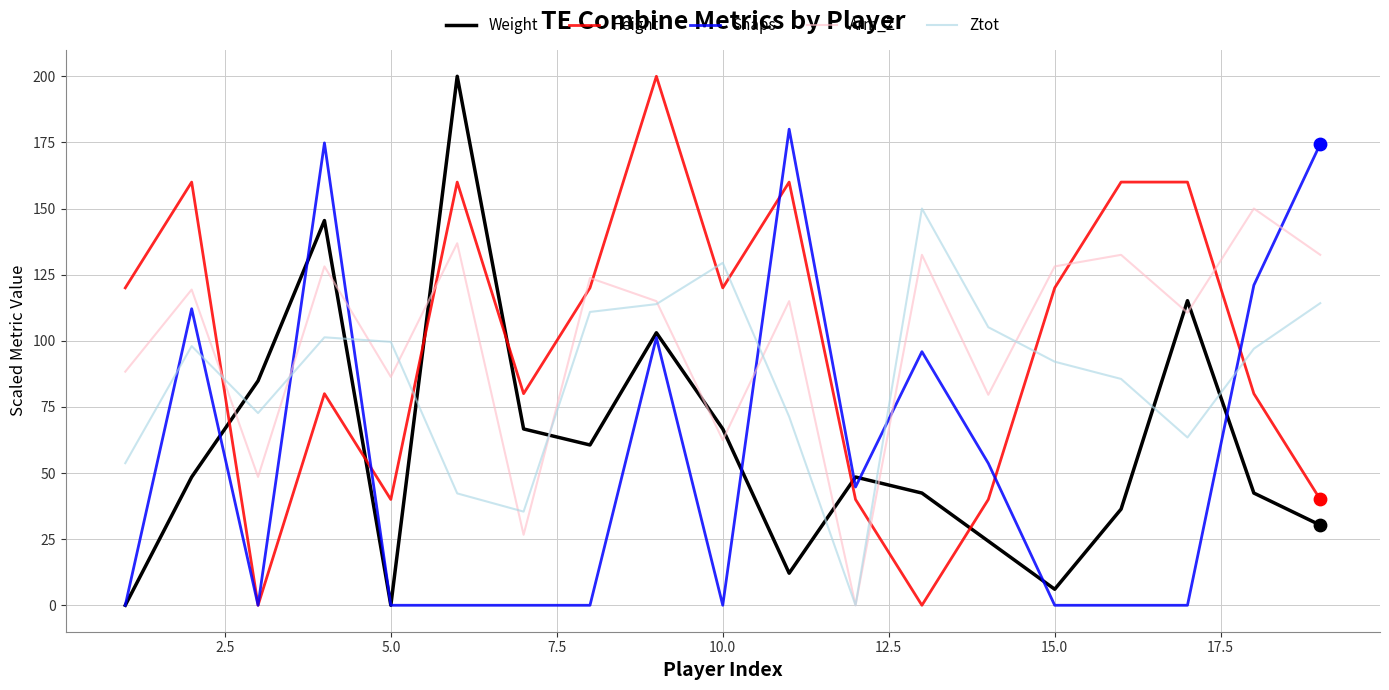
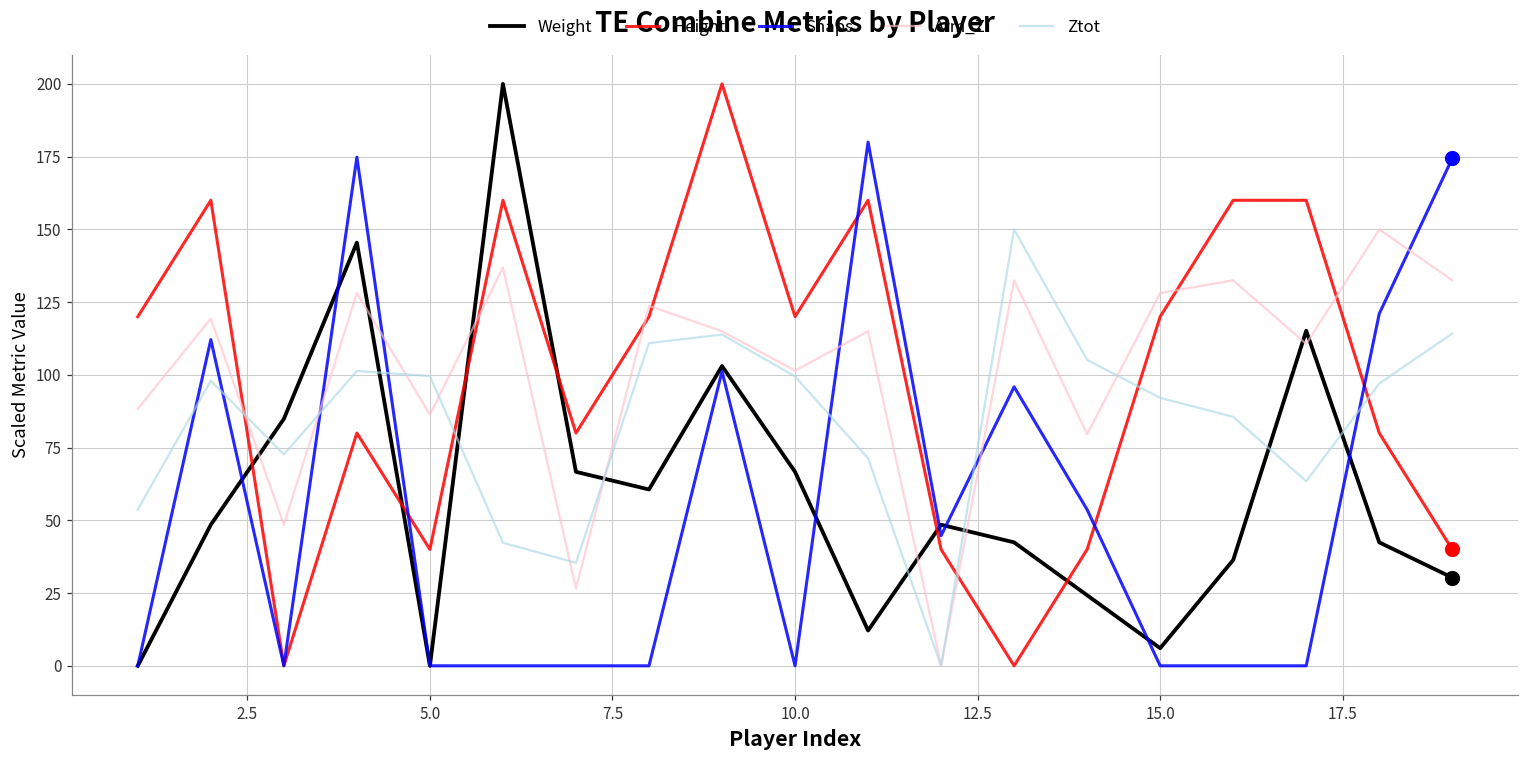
  {
    "Arm_Z": {
      "5.0": 86,
-     "10.0": 62,
+     "10.0": 101,
      "15.0": 128
    },
    "Ztot": {
      "5.0": 100,
-     "10.0": 129,
+     "10.0": 99,
      "15.0": 92
    }
  }
